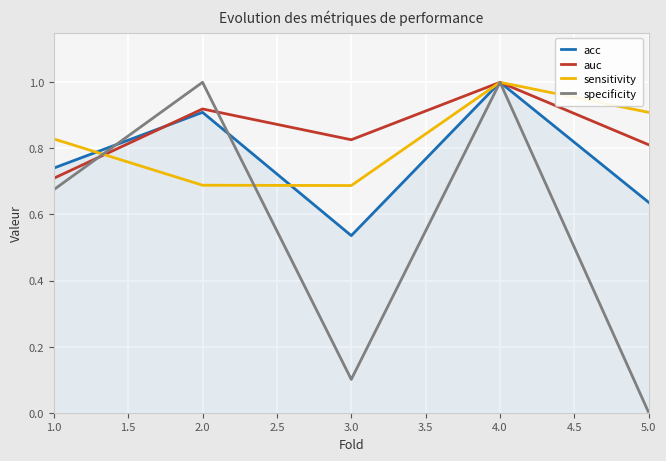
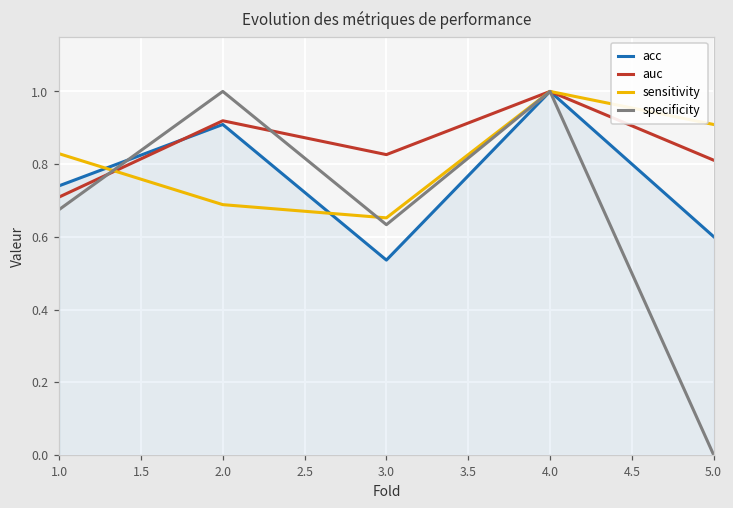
  {
    "acc": {
      "1.0": 0.74,
      "2.0": 0.91,
      "3.0": 0.54,
-     "5.0": 0.64
+     "5.0": 0.60
    },
    "auc": {
      "1.0": 0.71,
      "2.0": 0.92,
      "3.0": 0.83,
      "5.0": 0.81
    },
    "sensitivity": {
      "1.0": 0.83,
      "2.0": 0.69,
-     "3.0": 0.69,
+     "3.0": 0.65,
      "5.0": 0.91
    },
    "specificity": {
      "1.0": 0.68,
      "2.0": 1.00,
-     "3.0": 0.10,
+     "3.0": 0.63,
      "5.0": 0.00
    }
  }
